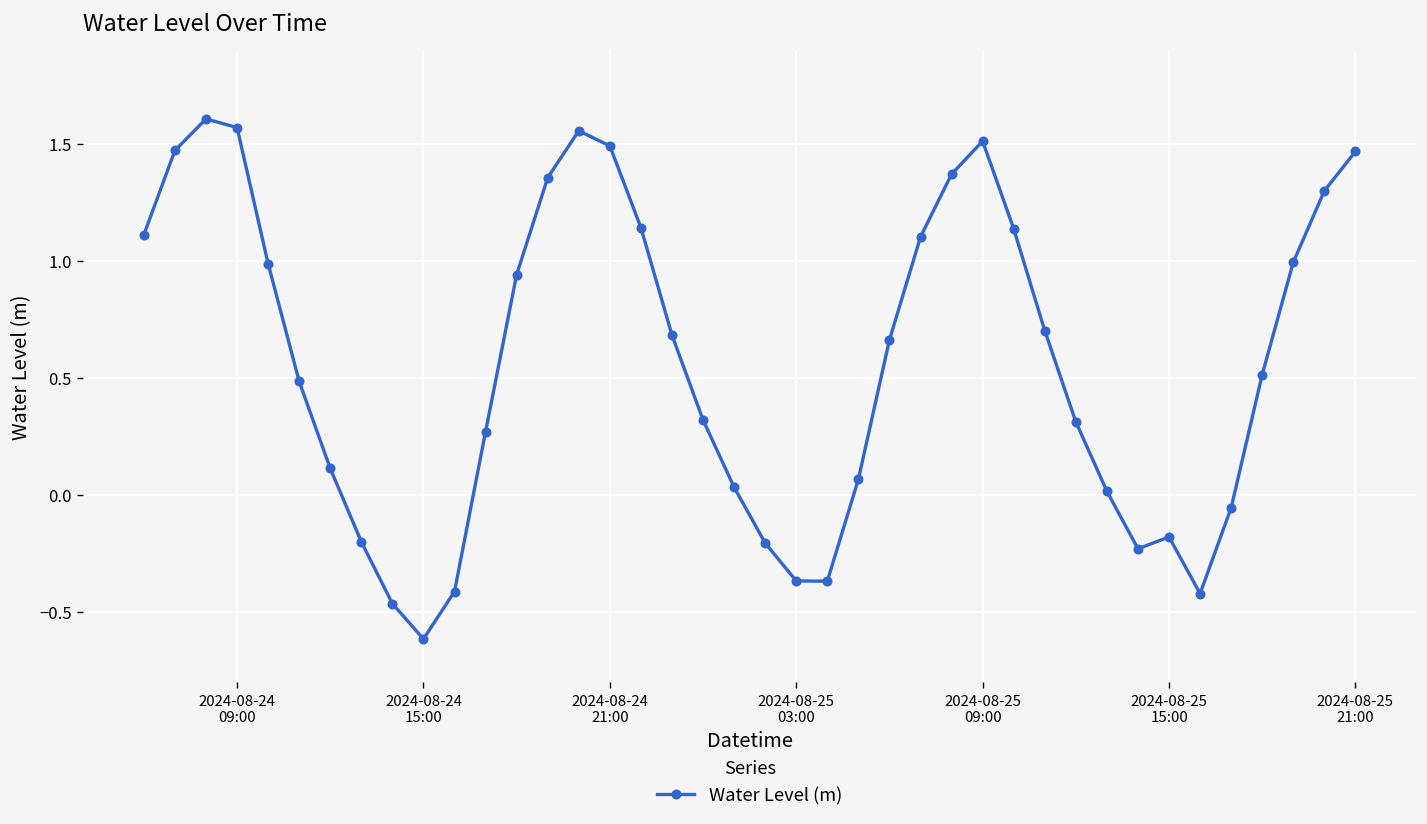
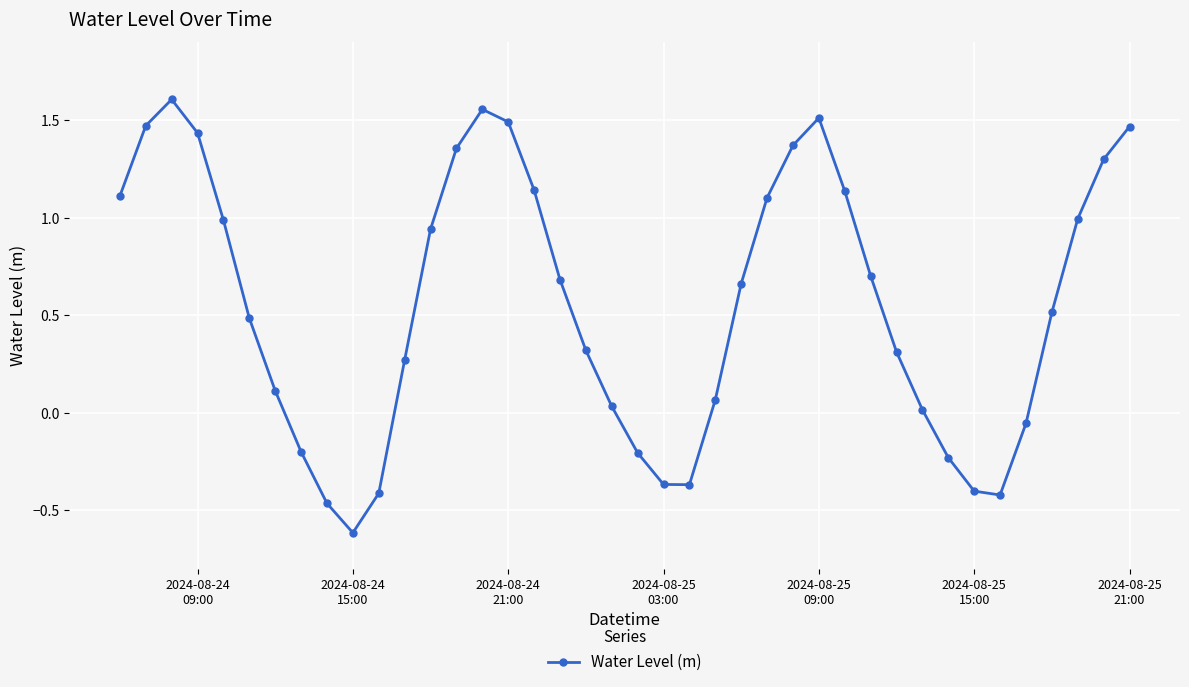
  {
-   "2024-08-24 09:00": 1.57,
+   "2024-08-24 09:00": 1.44,
    "2024-08-24 15:00": -0.62,
    "2024-08-24 21:00": 1.49,
    "2024-08-25 03:00": -0.37,
    "2024-08-25 09:00": 1.51,
-   "2024-08-25 15:00": -0.18,
+   "2024-08-25 15:00": -0.40,
    "2024-08-25 21:00": 1.47
  }
